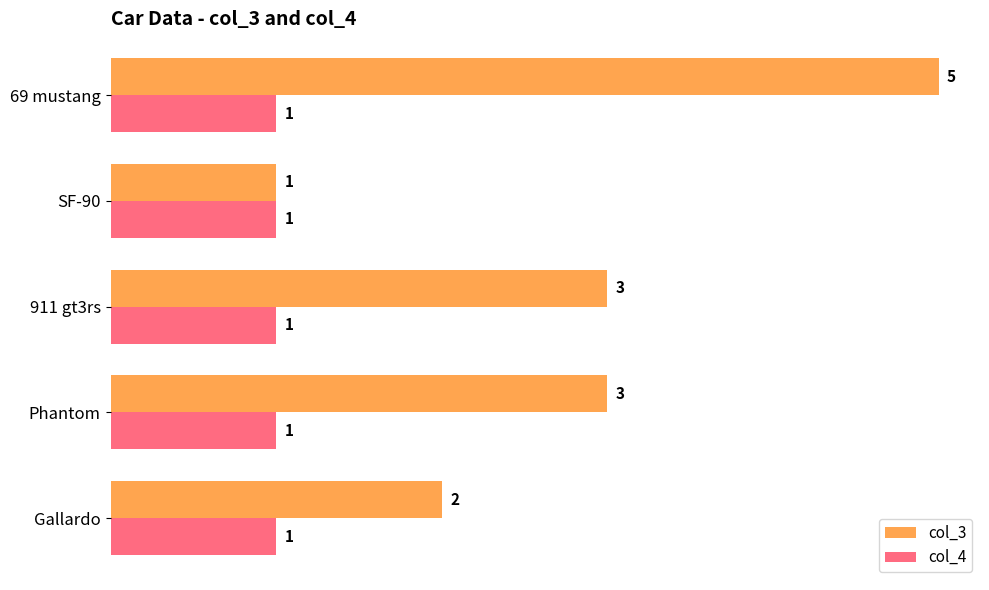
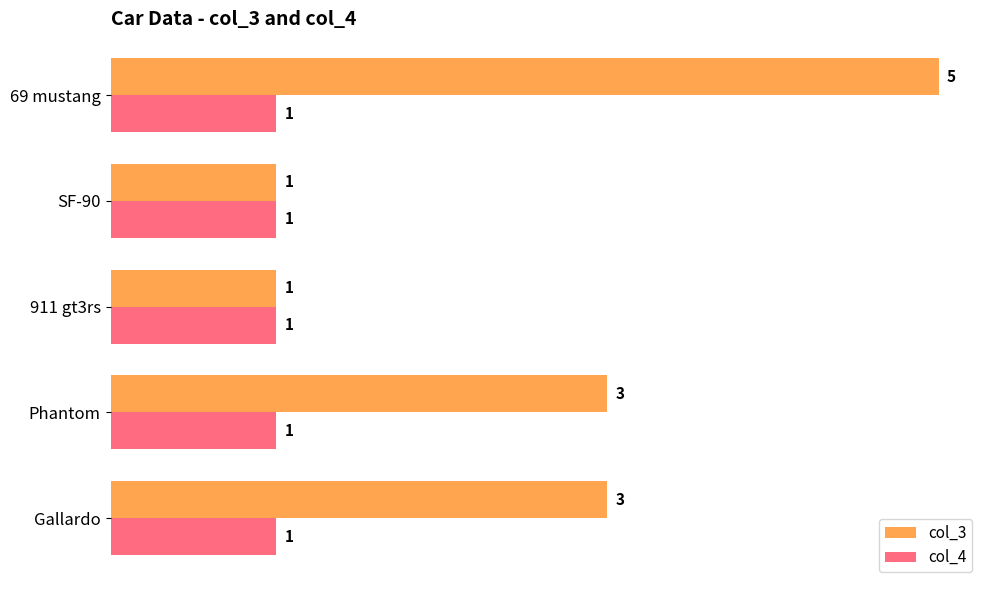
  {
    "col_3": {
      "69 mustang": 5,
      "SF-90": 1,
-     "911 gt3rs": 3,
+     "911 gt3rs": 1,
      "Phantom": 3,
-     "Gallardo": 2
+     "Gallardo": 3
    },
    "col_4": {
      "69 mustang": 1,
      "SF-90": 1,
      "911 gt3rs": 1,
      "Phantom": 1,
      "Gallardo": 1
    }
  }
